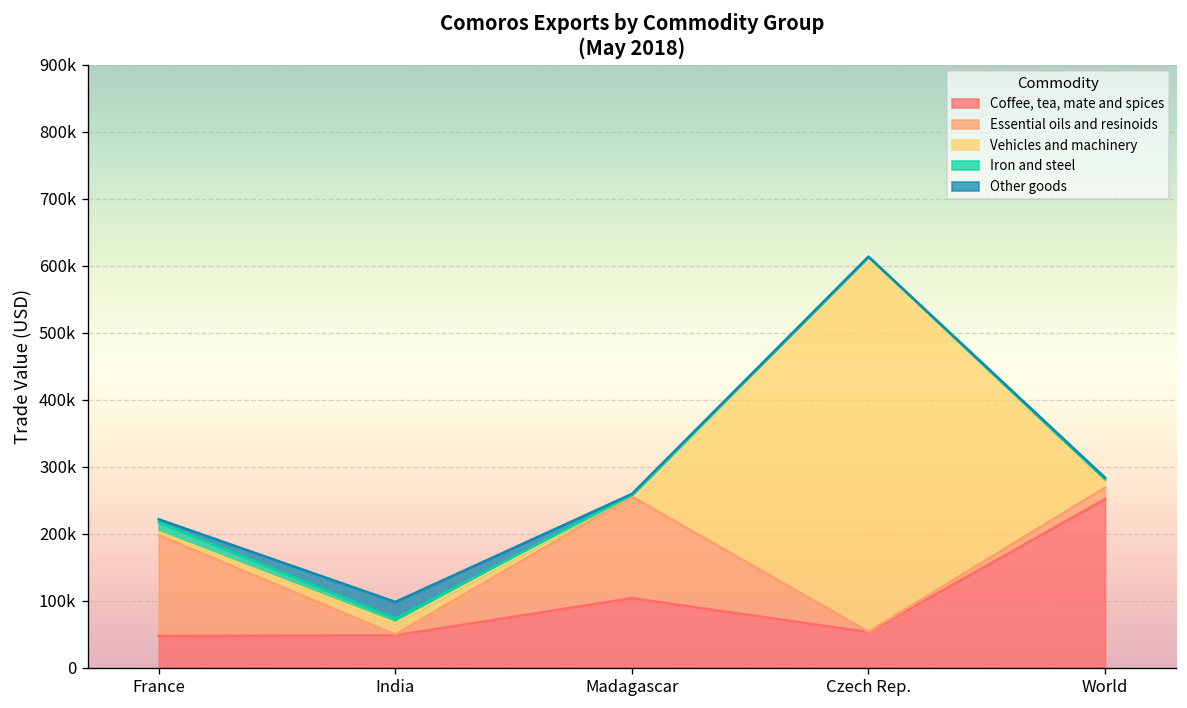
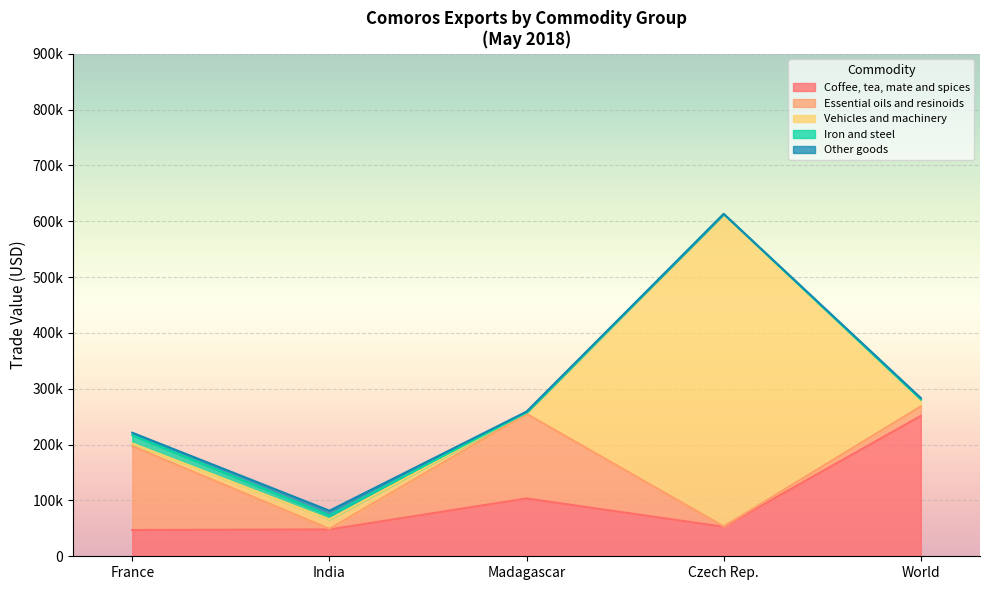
  {
    "Iron and steel": {
      "India": 10000
    },
    "Other goods": {
-     "India": 20000
+     "India": 10000
    }
  }
